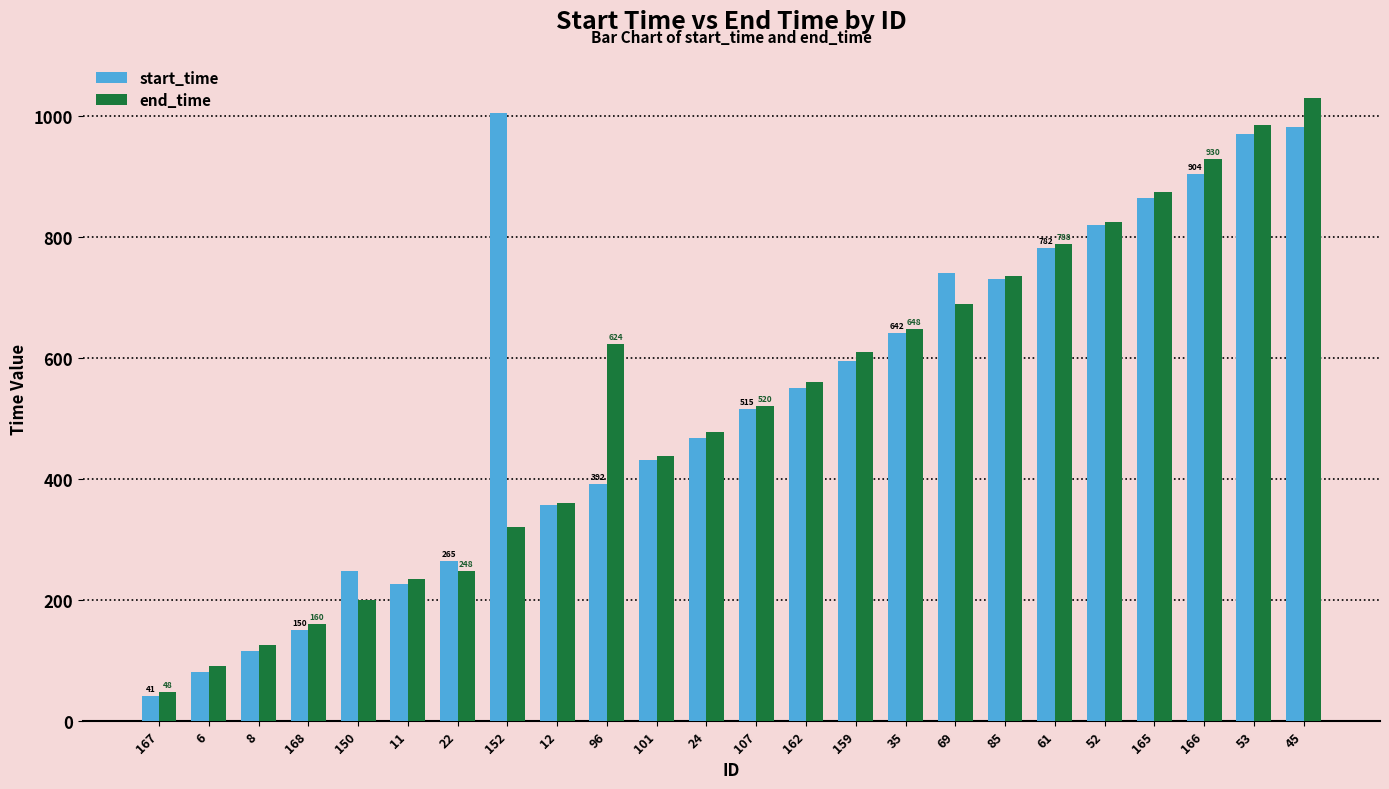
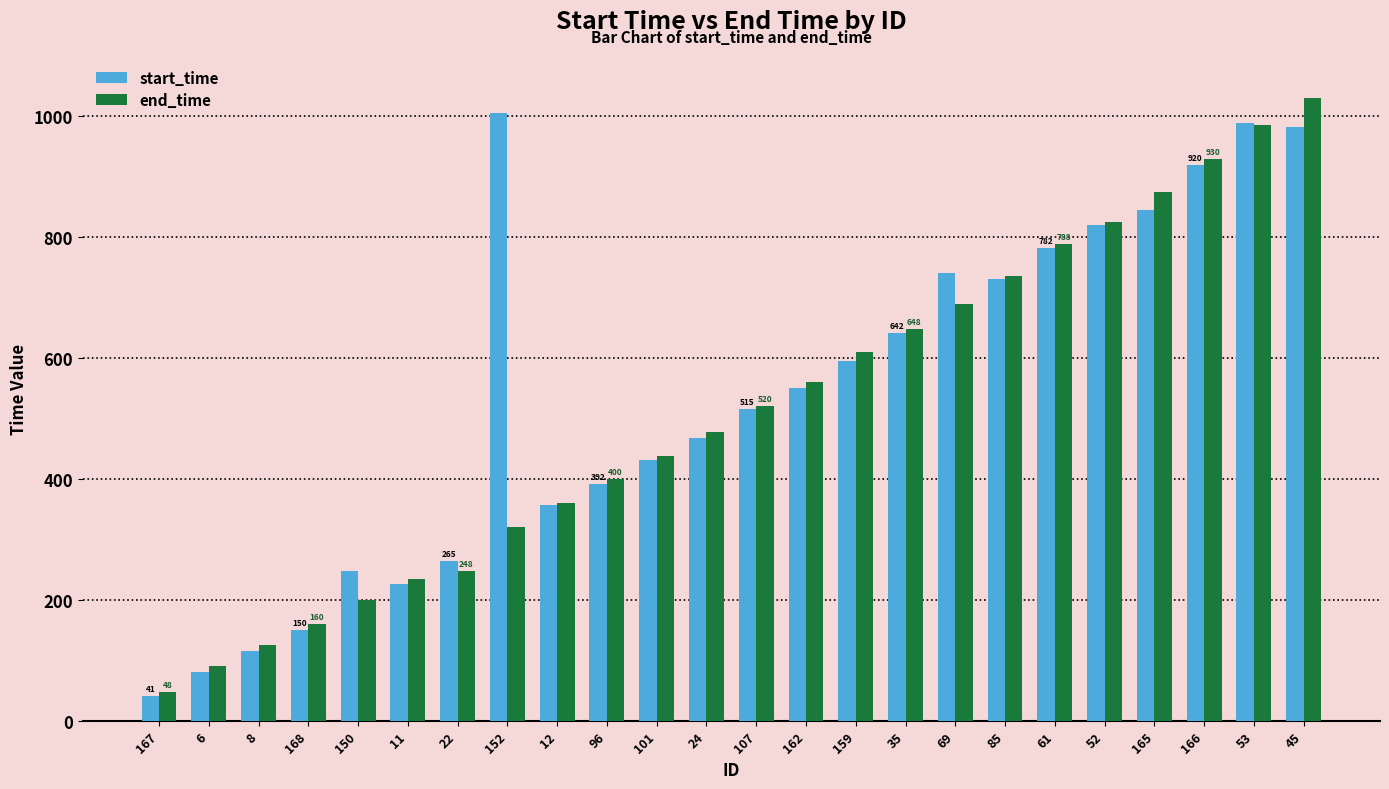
  {
    "start_time": {
      "167": 41,
      "168": 150,
      "22": 265,
      "96": 392,
      "107": 515,
      "35": 642,
      "61": 782,
-     "165": 870,
-     "166": 904,
-     "53": 970
+     "165": 850,
+     "166": 920,
+     "53": 990
    },
    "end_time": {
      "167": 48,
      "168": 160,
      "22": 248,
-     "96": 624,
+     "96": 400,
      "107": 520,
      "35": 648,
      "61": 788,
      "166": 930
    }
  }
